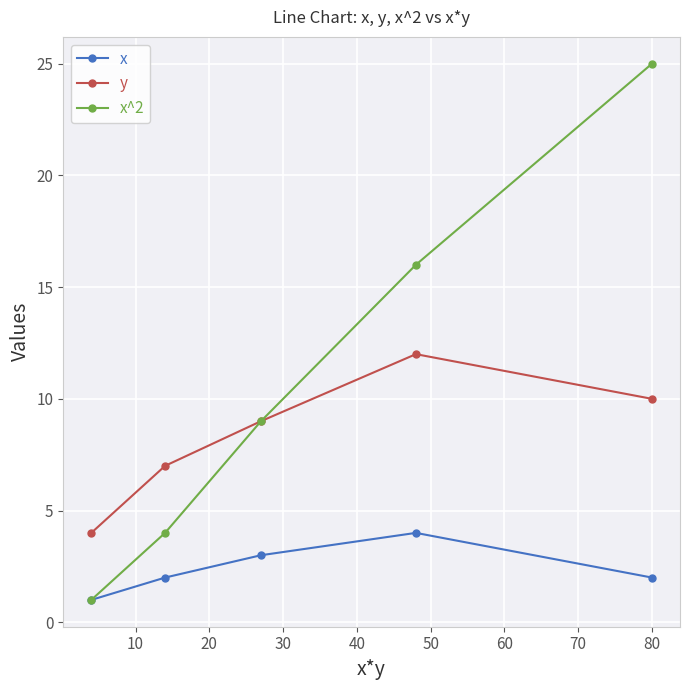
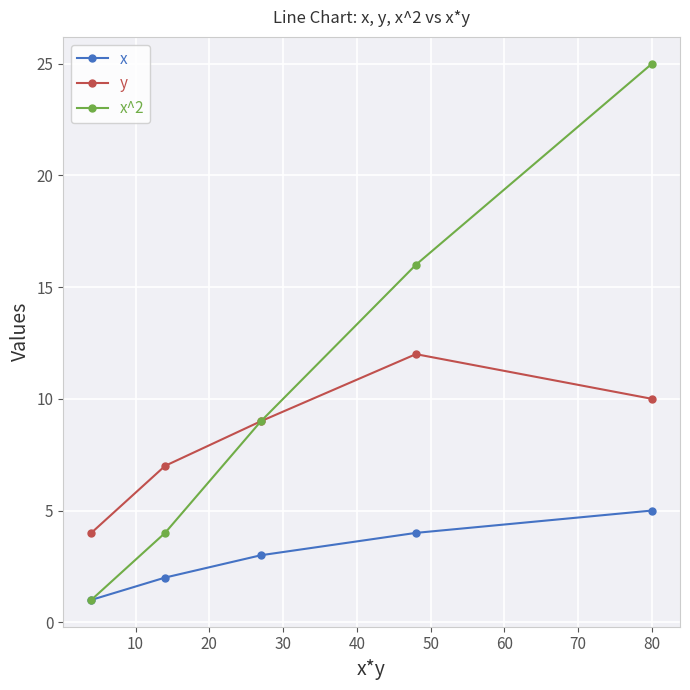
  {
    "x": {
-     "80": 2
+     "80": 5
    },
    "y": {
      "80": 10
    },
    "x^2": {
      "80": 25
    }
  }
